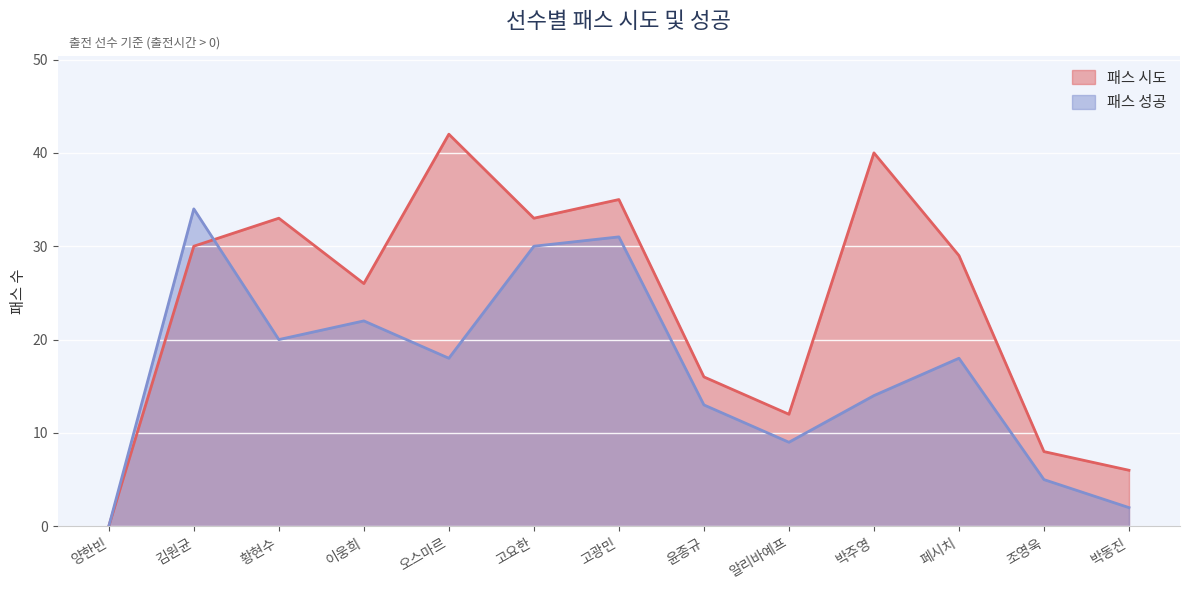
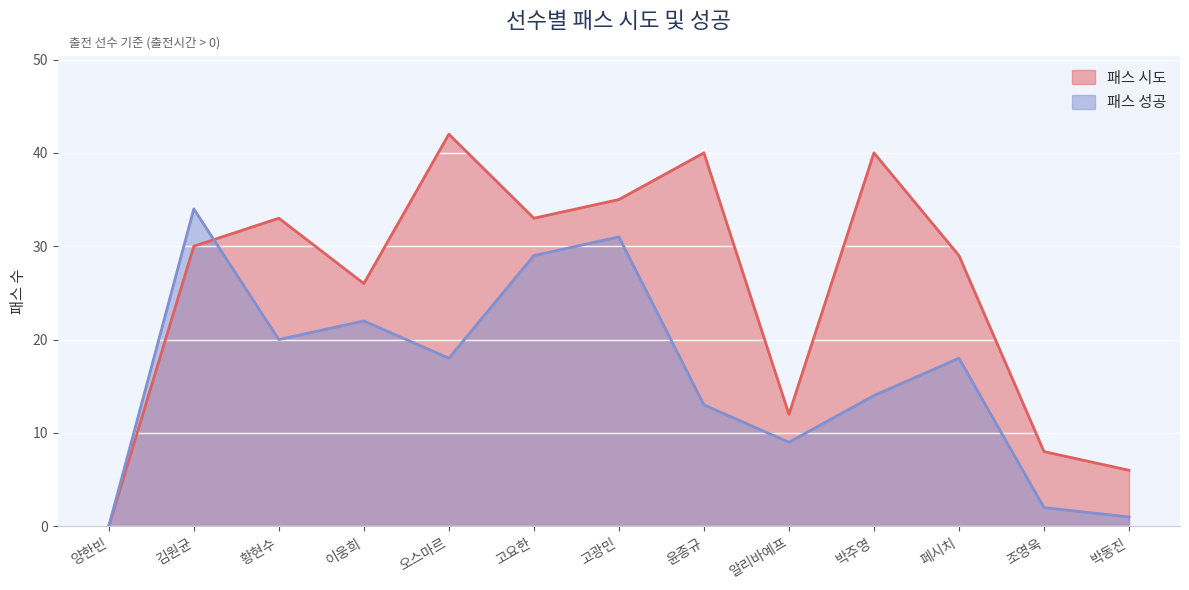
  {
    "패스 시도": {
      "김원균": 30,
      "황현수": 33,
      "이웅희": 26,
      "오스마르": 42,
      "고요한": 33,
      "고광민": 35,
-     "윤종규": 16,
+     "윤종규": 40,
      "알리바예프": 12,
      "박주영": 40,
      "페시치": 29,
      "조영욱": 8,
      "박동진": 6
    },
    "패스 성공": {
      "김원균": 34,
      "황현수": 20,
      "이웅희": 22,
      "오스마르": 18,
-     "고요한": 30,
+     "고요한": 29,
      "고광민": 31,
      "윤종규": 13,
      "알리바예프": 9,
      "박주영": 14,
      "페시치": 18,
-     "조영욱": 5,
-     "박동진": 2
+     "조영욱": 2,
+     "박동진": 1
    }
  }
